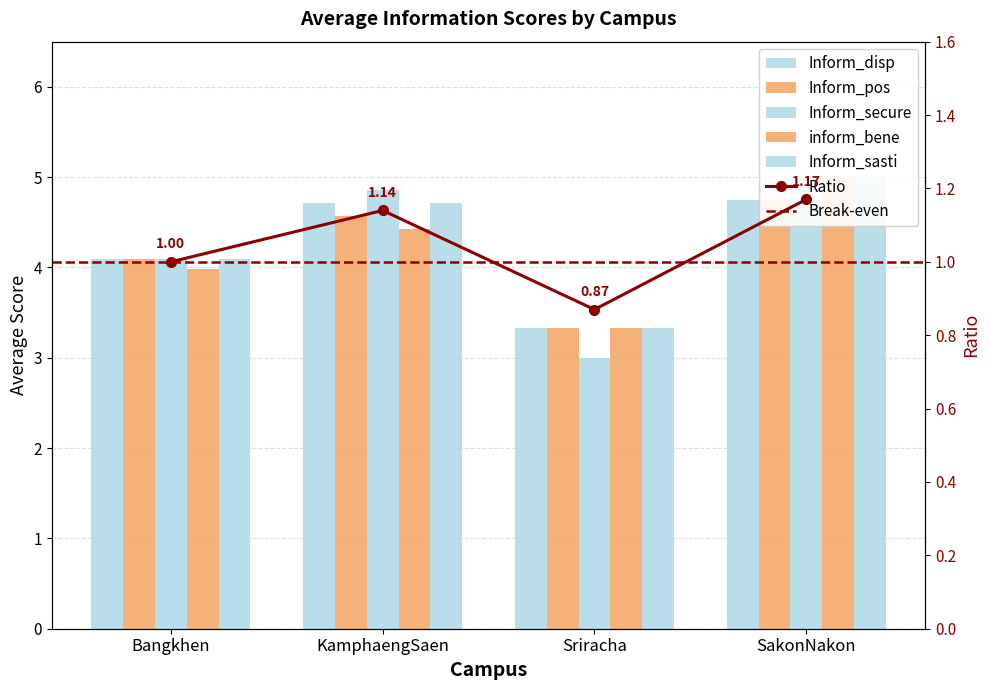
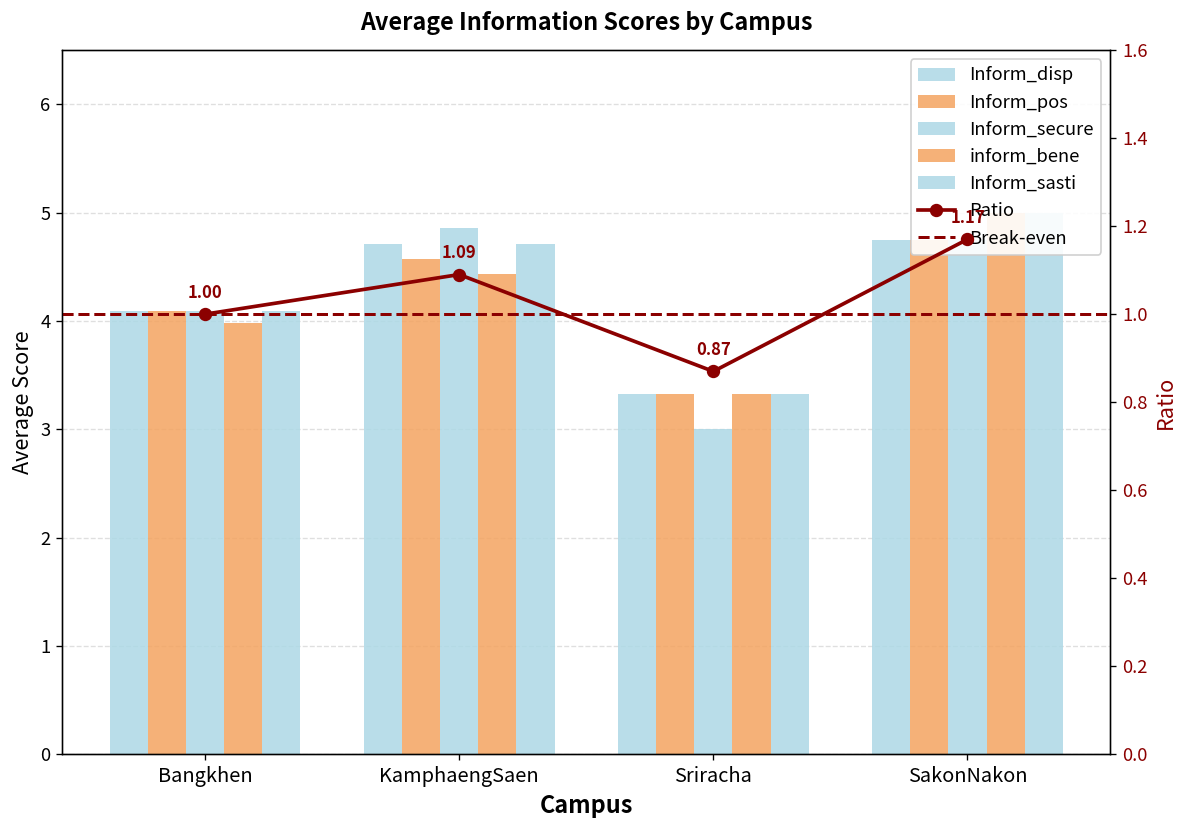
  {
    "Ratio": {
      "Bangkhen": 1.00,
-     "KamphaengSaen": 1.14,
+     "KamphaengSaen": 1.09,
      "Sriracha": 0.87
    }
  }
